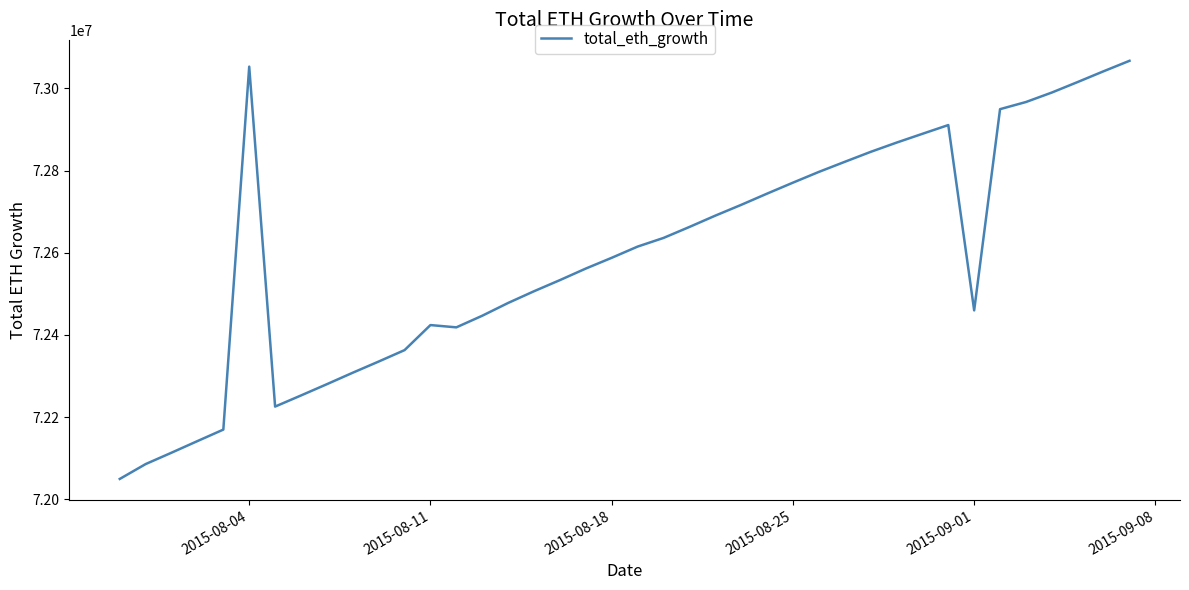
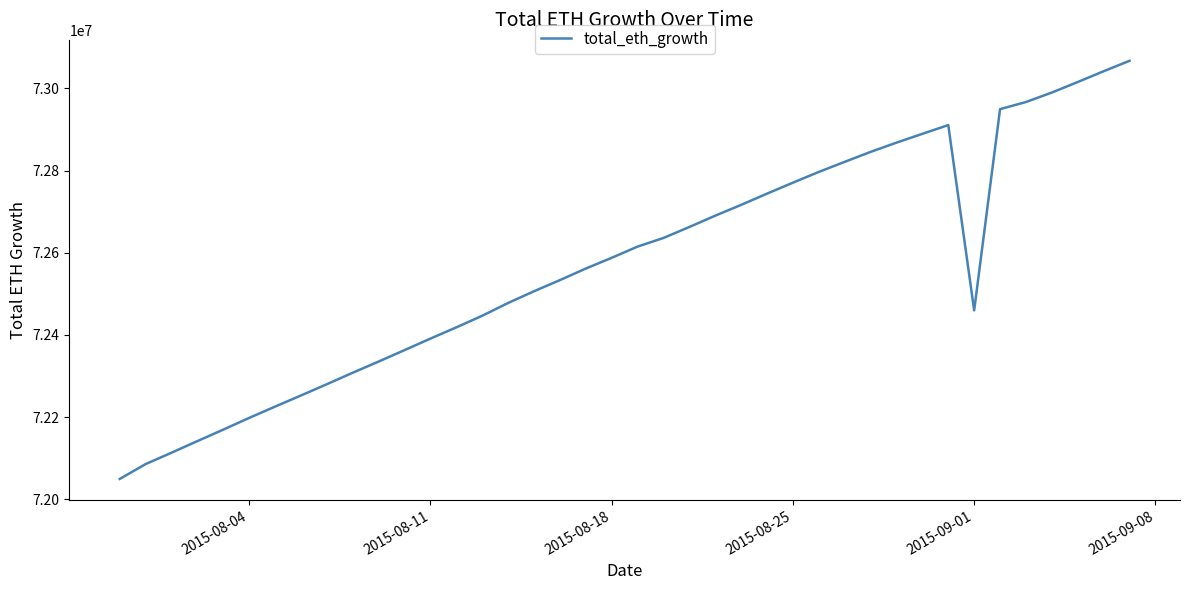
  {
-   "2015-08-04": 73050000,
-   "2015-08-11": 72420000,
+   "2015-08-04": 72200000,
+   "2015-08-11": 72390000,
    "2015-08-18": 72590000,
    "2015-08-25": 72770000,
    "2015-09-01": 72460000
  }
